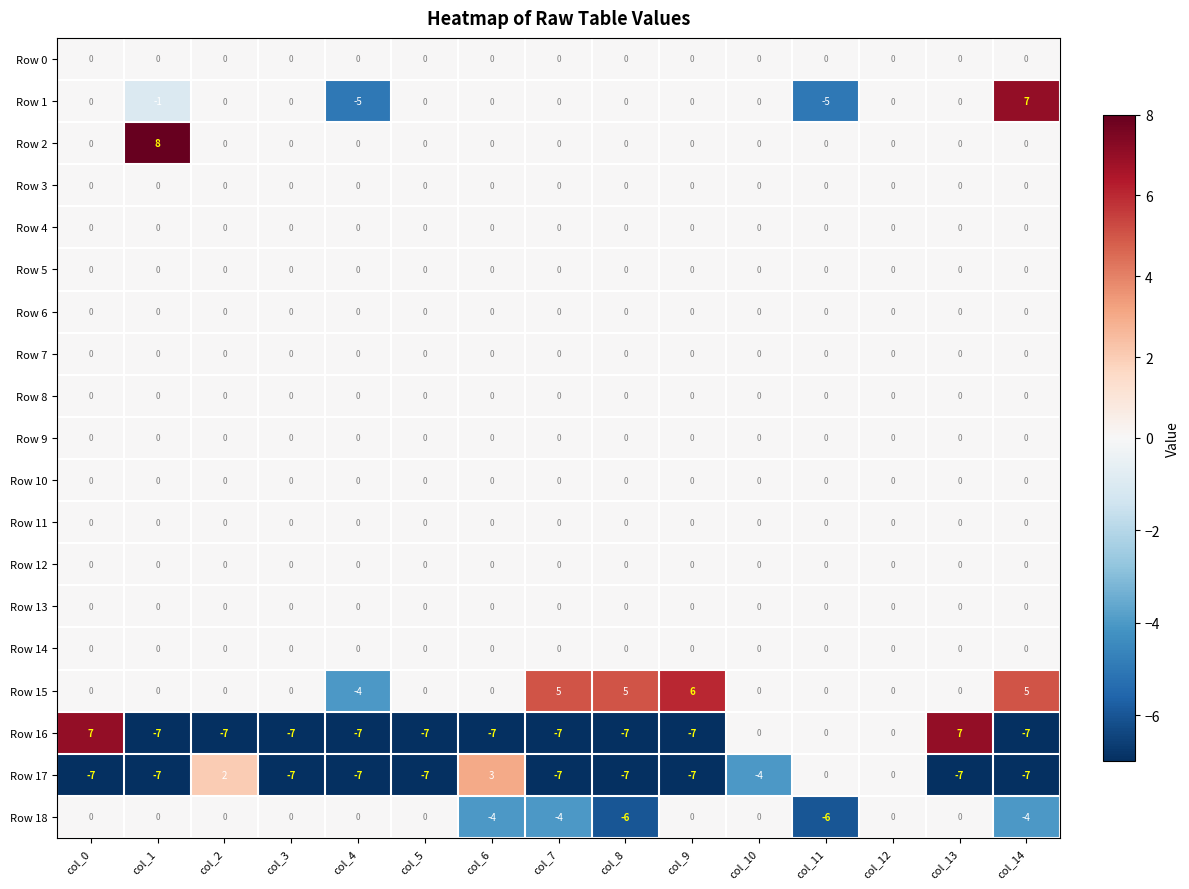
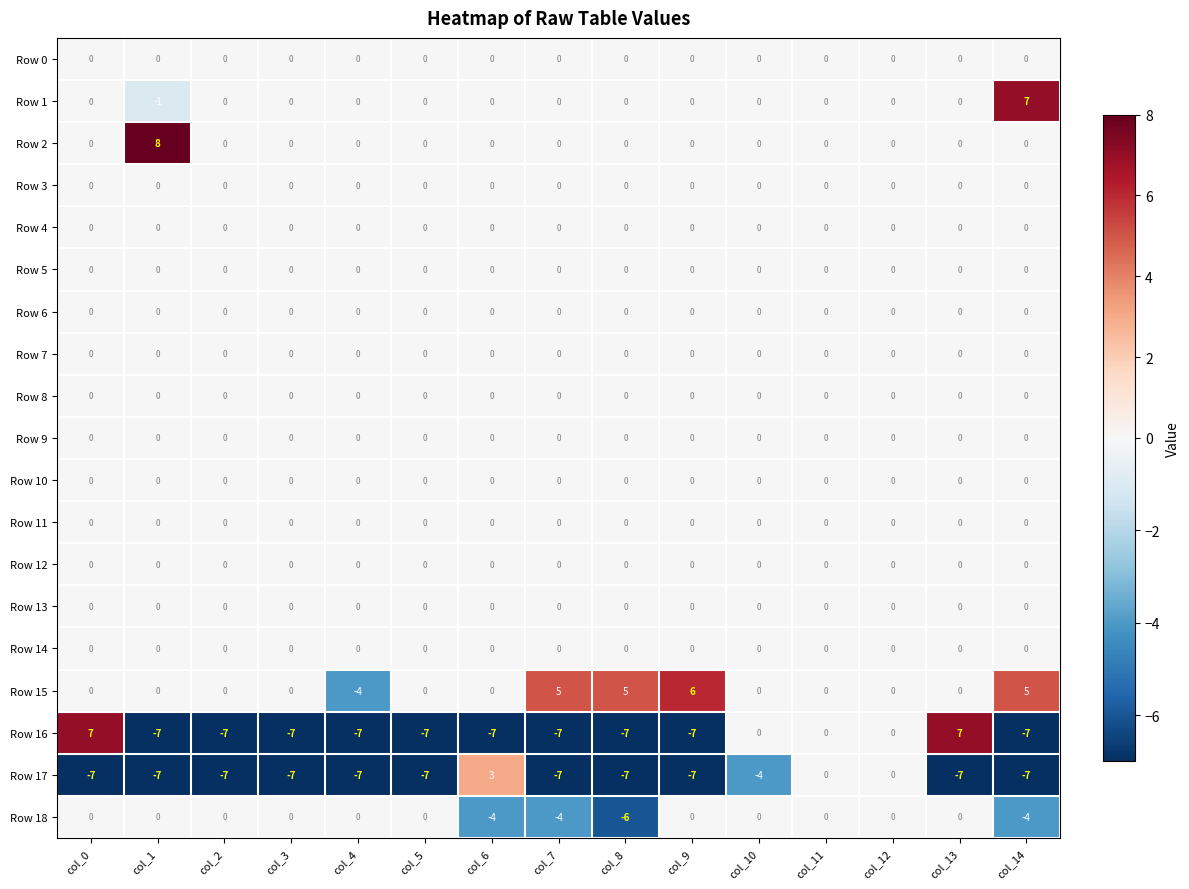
  {
    "Row 1": {
      "col_0": 0,
      "col_2": 0,
      "col_3": 0,
-     "col_4": -5,
+     "col_4": 0,
      "col_5": 0,
      "col_6": 0,
      "col_7": 0,
      "col_8": 0,
      "col_9": 0,
      "col_10": 0,
-     "col_11": -5,
+     "col_11": 0,
      "col_12": 0,
      "col_13": 0,
      "col_14": 7
    },
    "Row 17": {
      "col_0": -7,
      "col_1": -7,
-     "col_2": 2,
+     "col_2": -7,
      "col_3": -7,
      "col_4": -7,
      "col_5": -7,
      "col_6": 3,
      "col_7": -7,
      "col_8": -7,
      "col_9": -7,
      "col_10": -4,
      "col_11": 0,
      "col_12": 0,
      "col_13": -7,
      "col_14": -7
    },
    "Row 18": {
      "col_0": 0,
      "col_1": 0,
      "col_2": 0,
      "col_3": 0,
      "col_4": 0,
      "col_5": 0,
      "col_6": -4,
      "col_7": -4,
      "col_8": -6,
      "col_9": 0,
      "col_10": 0,
-     "col_11": -6,
+     "col_11": 0,
      "col_12": 0,
      "col_13": 0,
      "col_14": -4
    }
  }
